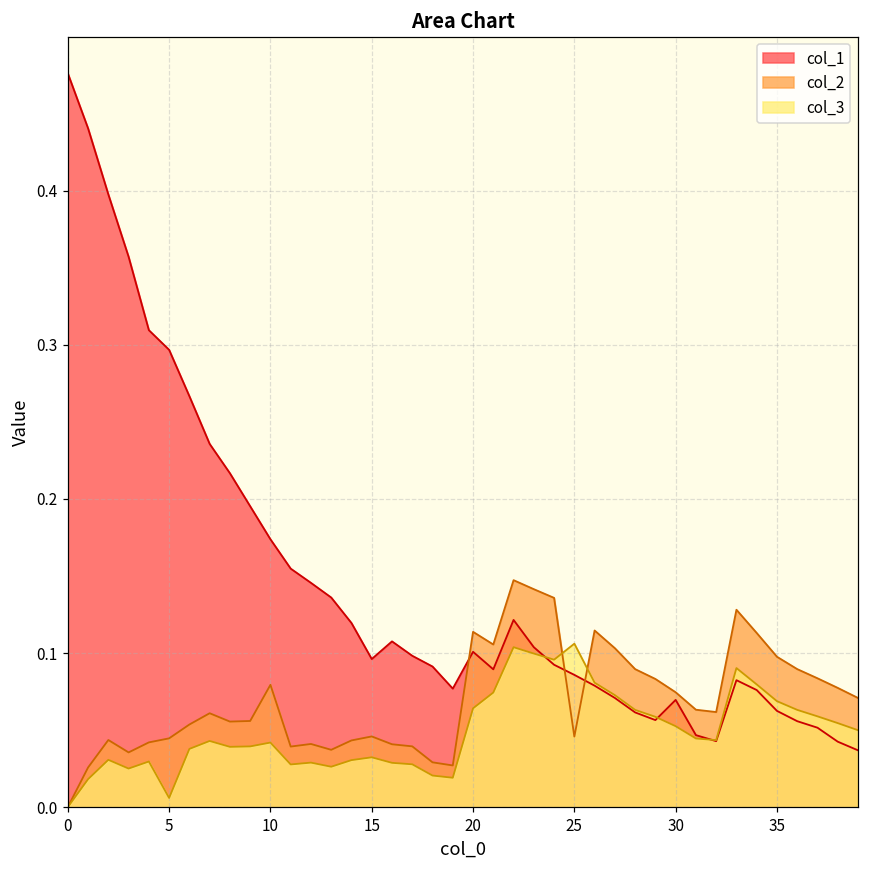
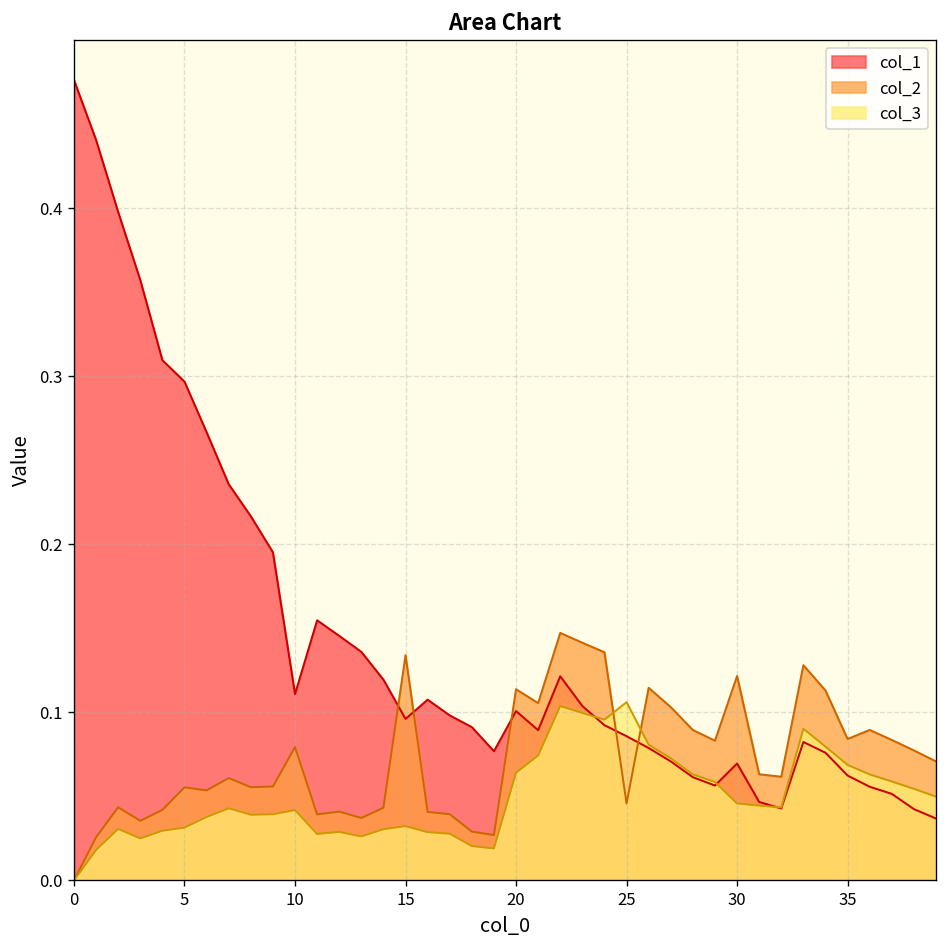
  {
    "col_1": {
      "0": 0.476,
      "5": 0.297,
-     "10": 0.174,
+     "10": 0.111,
      "15": 0.096,
      "20": 0.101,
      "25": 0.086,
      "30": 0.070,
      "35": 0.062
    },
    "col_2": {
-     "5": 0.045,
+     "5": 0.055,
      "10": 0.079,
-     "15": 0.046,
+     "15": 0.134,
      "20": 0.114,
      "25": 0.046,
-     "30": 0.075,
-     "35": 0.098
+     "30": 0.122,
+     "35": 0.084
    },
    "col_3": {
-     "5": 0.006,
+     "5": 0.031,
      "10": 0.042,
      "15": 0.032,
      "20": 0.064,
      "25": 0.106,
-     "30": 0.053,
+     "30": 0.046,
      "35": 0.069
    }
  }
